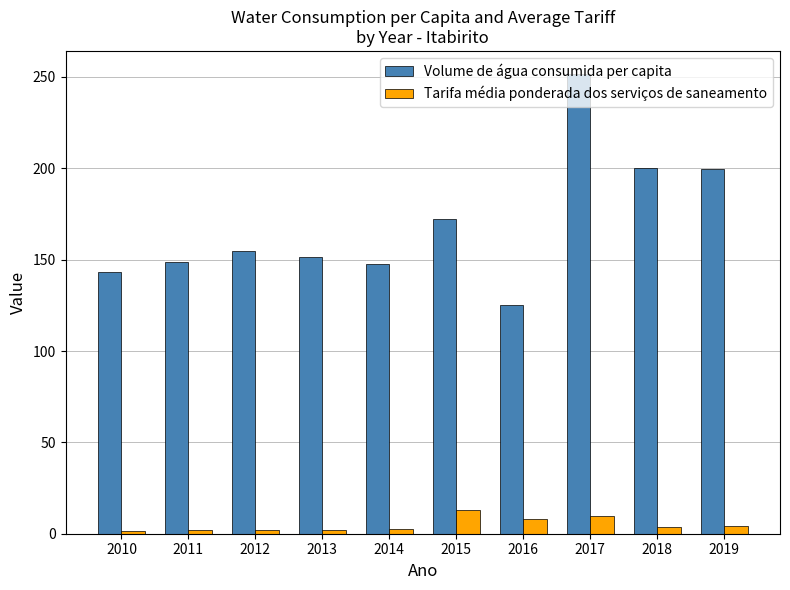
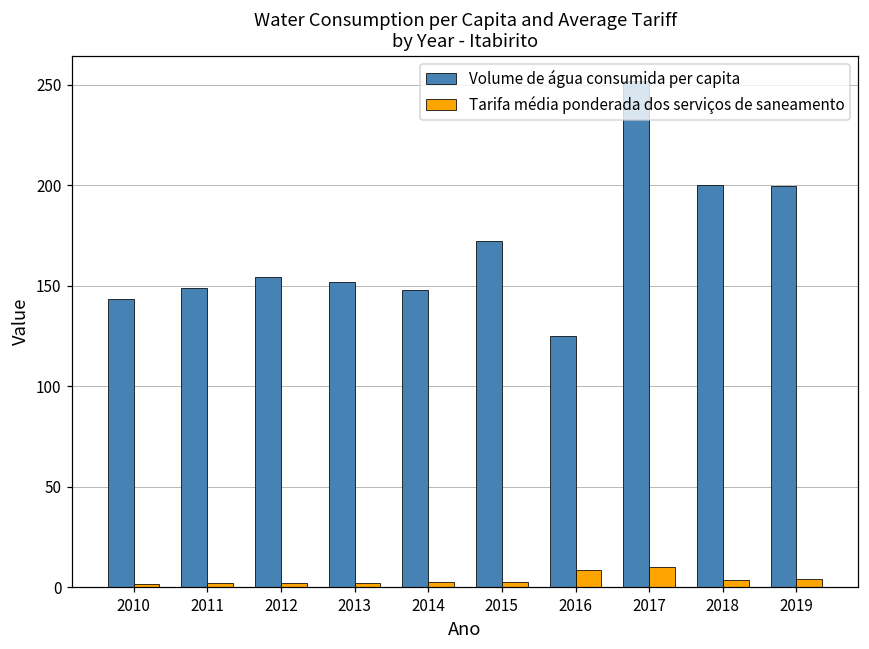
  {
    "Volume de água consumida per capita": {
      "2010": 143,
      "2011": 149,
      "2012": 154,
      "2013": 152,
      "2014": 148,
      "2015": 172,
      "2016": 125,
      "2018": 200,
      "2019": 200
    },
    "Tarifa média ponderada dos serviços de saneamento": {
      "2010": 2,
      "2011": 2,
      "2012": 2,
      "2013": 2,
      "2014": 2,
-     "2015": 13,
+     "2015": 3,
      "2016": 8,
      "2017": 10,
      "2018": 4,
      "2019": 4
    }
  }
